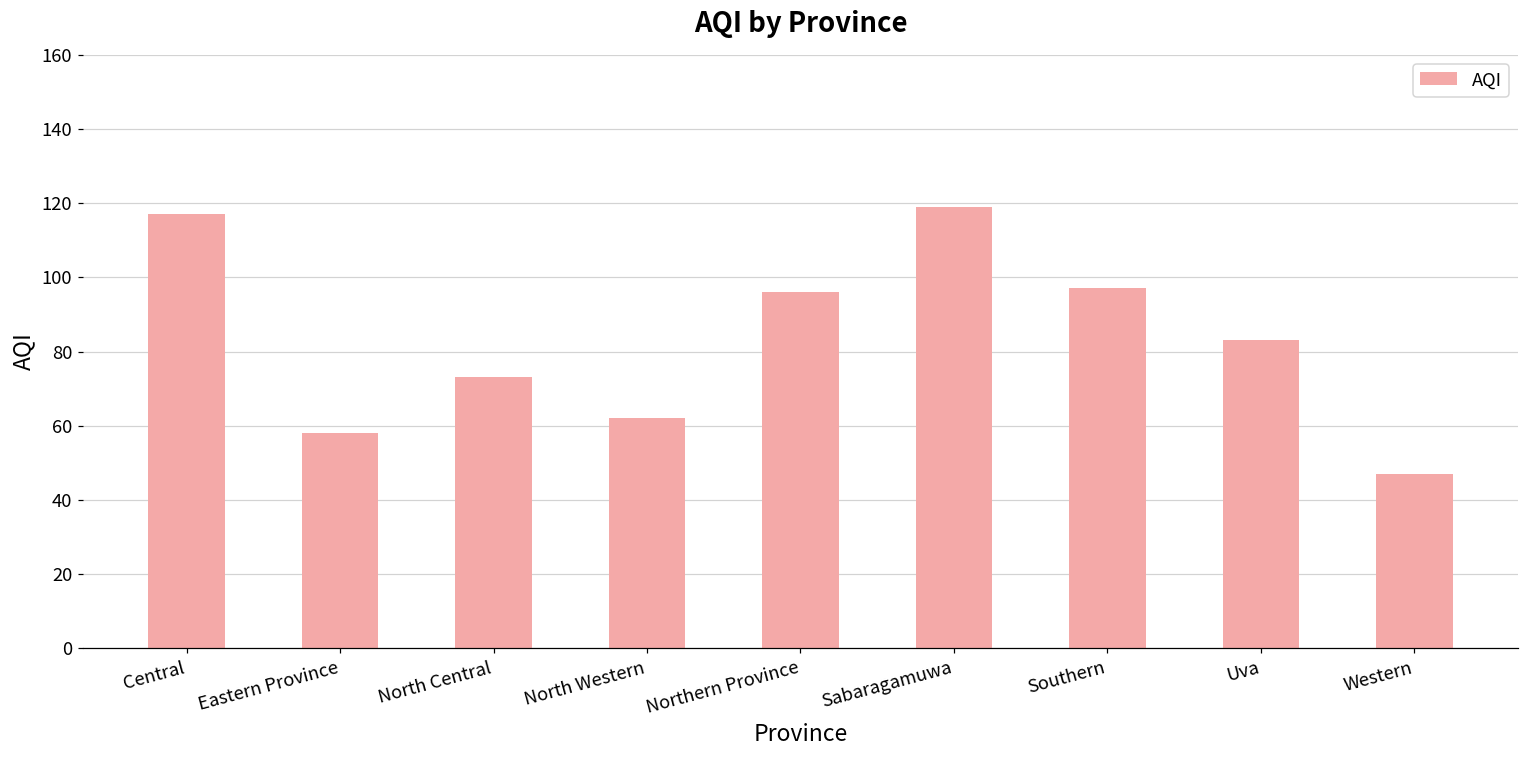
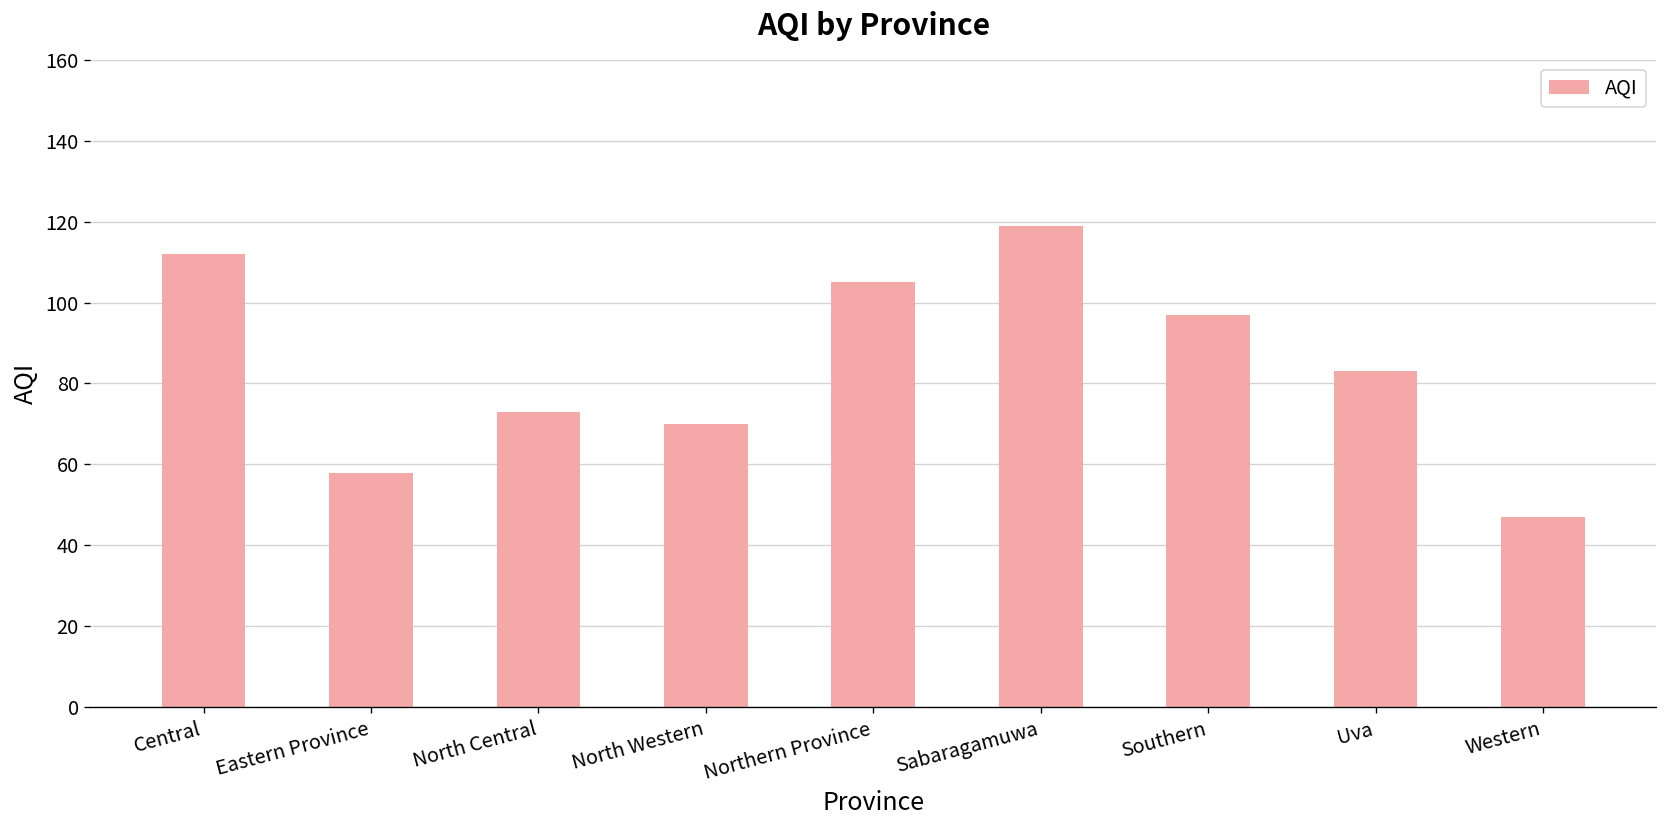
  {
-   "Central": 117,
+   "Central": 112,
    "Eastern Province": 58,
    "North Central": 73,
-   "North Western": 62,
-   "Northern Province": 96,
+   "North Western": 70,
+   "Northern Province": 105,
    "Sabaragamuwa": 119,
    "Southern": 97,
    "Uva": 83,
    "Western": 47
  }
